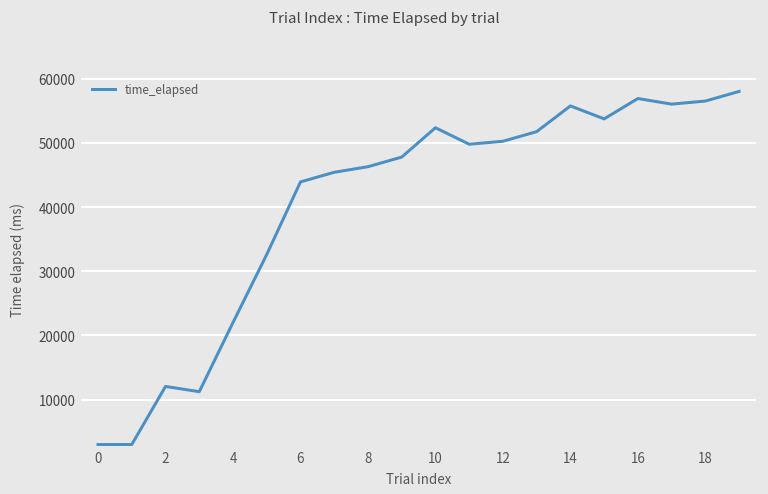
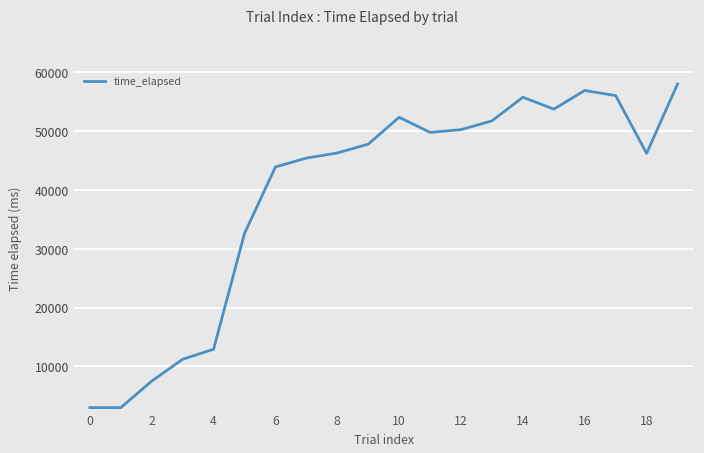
  {
    "0": 3000,
-   "2": 12000,
-   "4": 22000,
+   "2": 8000,
+   "4": 13000,
    "6": 44000,
    "8": 46000,
    "10": 52000,
    "12": 50000,
    "14": 56000,
    "16": 57000,
-   "18": 57000
+   "18": 46000
  }
